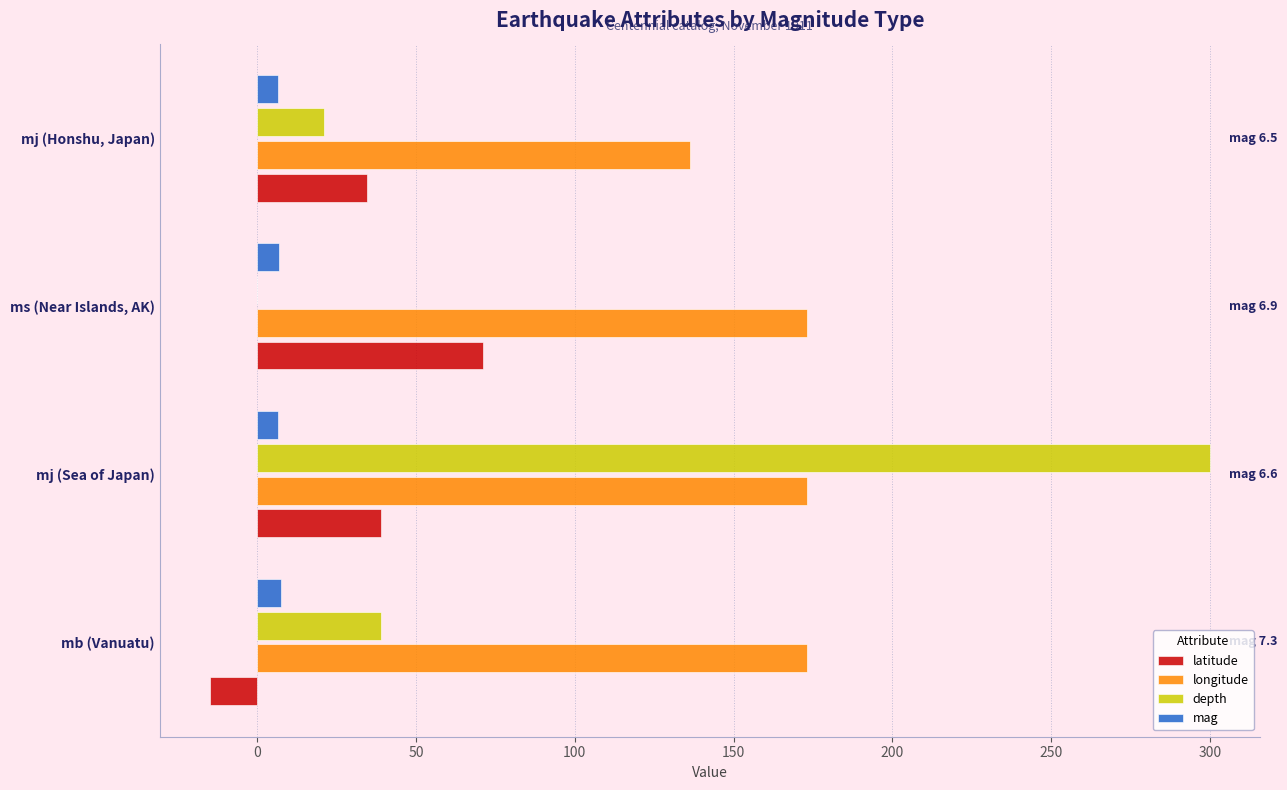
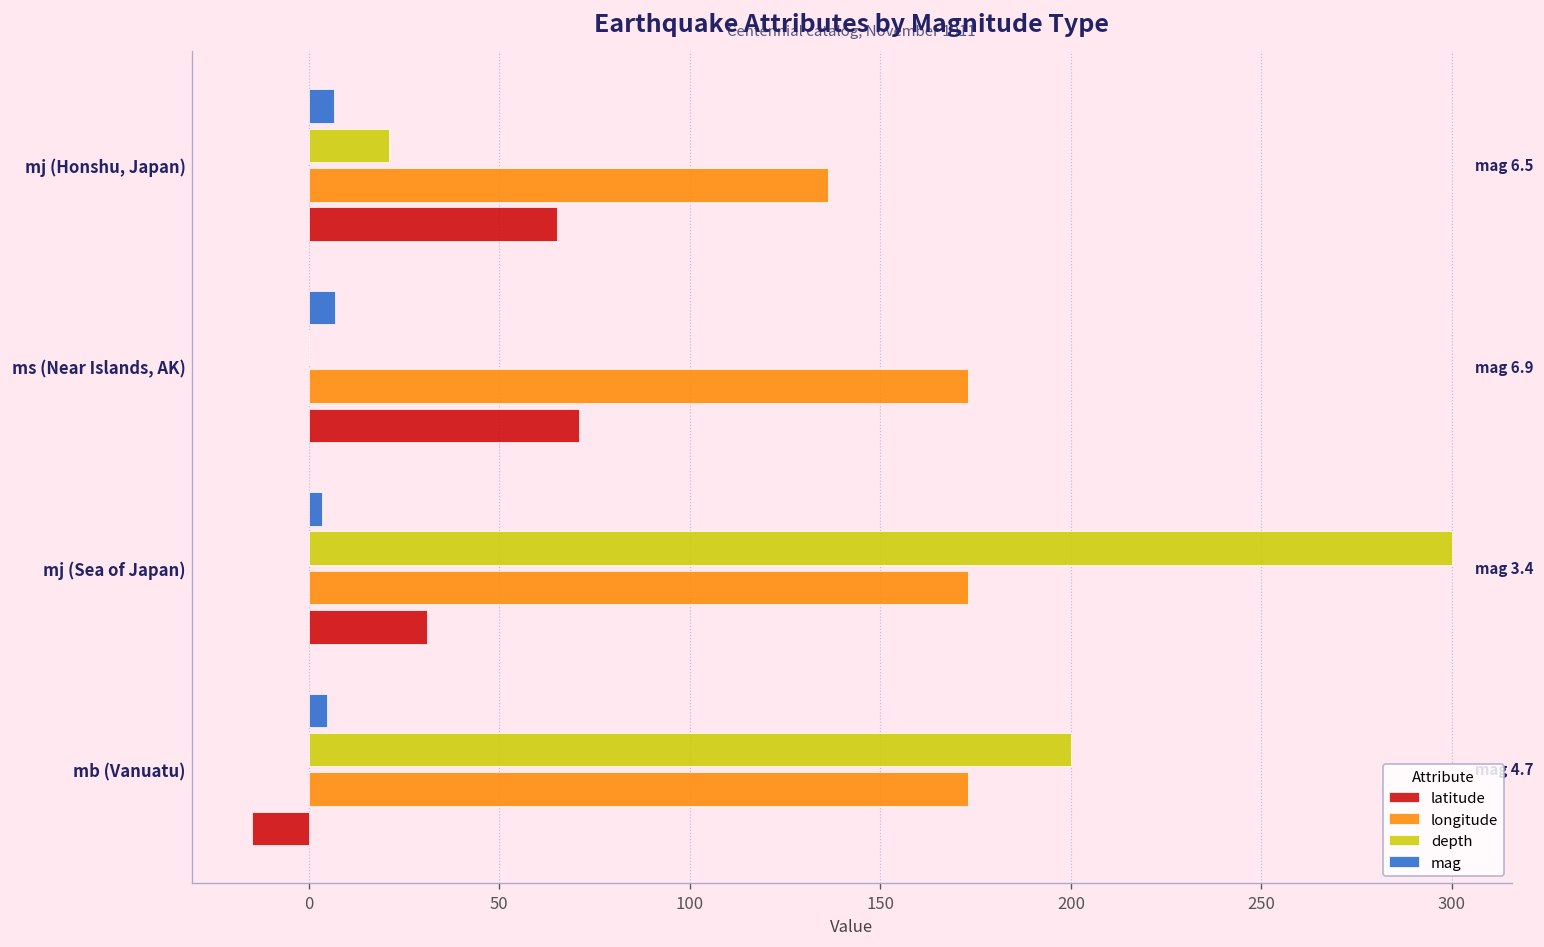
  {
    "latitude": {
-     "mj (Honshu, Japan)": 35,
+     "mj (Honshu, Japan)": 65,
      "ms (Near Islands, AK)": 71,
-     "mj (Sea of Japan)": 39,
+     "mj (Sea of Japan)": 31,
      "mb (Vanuatu)": -15
    },
    "longitude": {
      "mj (Honshu, Japan)": 136,
      "ms (Near Islands, AK)": 173,
      "mj (Sea of Japan)": 173,
      "mb (Vanuatu)": 173
    },
    "depth": {
      "mj (Honshu, Japan)": 21,
      "ms (Near Islands, AK)": 0,
-     "mb (Vanuatu)": 39
+     "mb (Vanuatu)": 200
    },
    "mag": {
-     "mj (Sea of Japan)": 6.6,
-     "mb (Vanuatu)": 7
+     "mj (Sea of Japan)": 3.4,
+     "mb (Vanuatu)": 5
    }
  }
